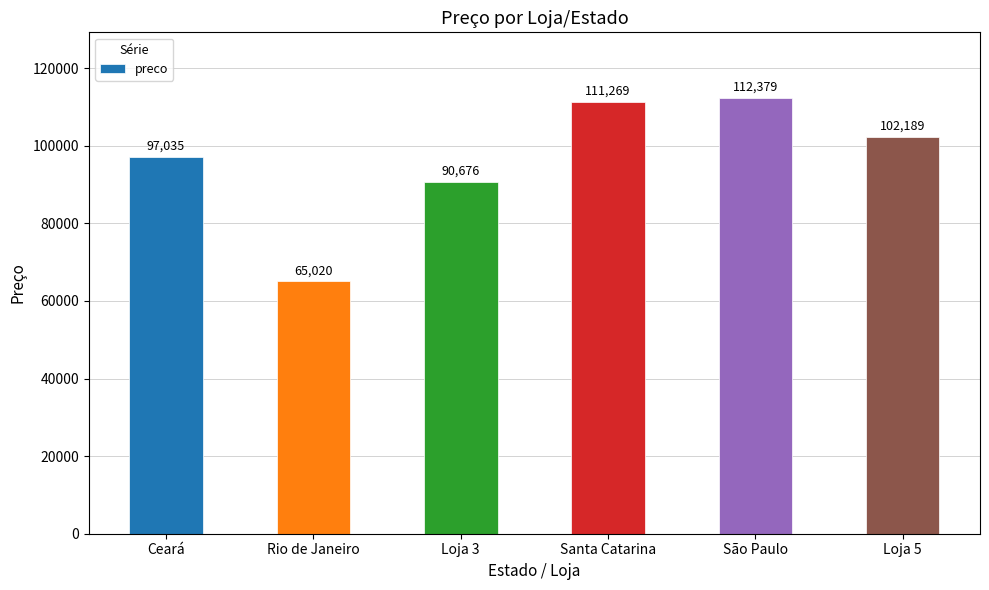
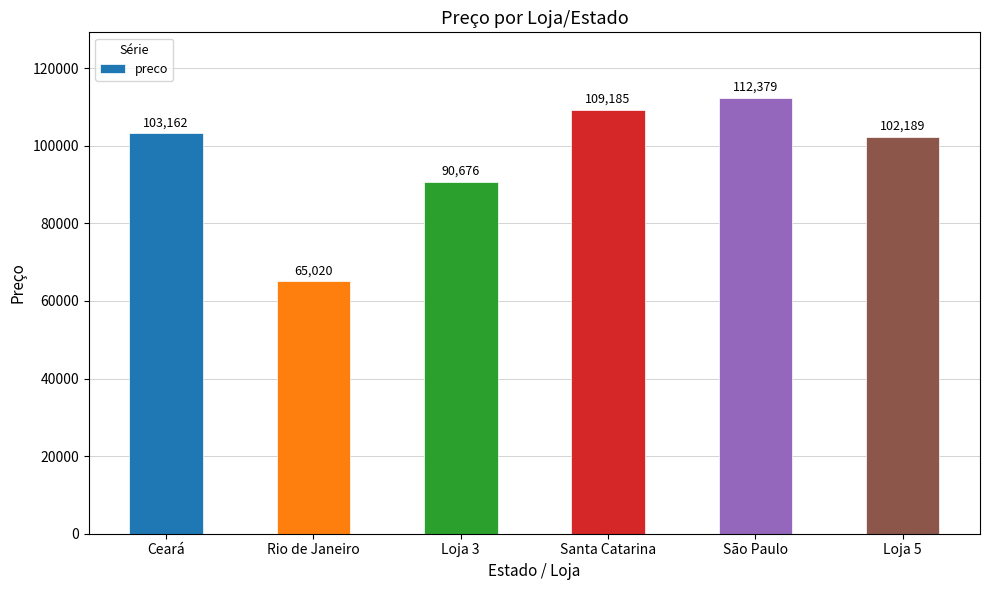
  {
-   "Ceará": "97,035",
+   "Ceará": "103,162",
    "Rio de Janeiro": "65,020",
    "Loja 3": "90,676",
-   "Santa Catarina": "111,269",
+   "Santa Catarina": "109,185",
    "São Paulo": "112,379",
    "Loja 5": "102,189"
  }
